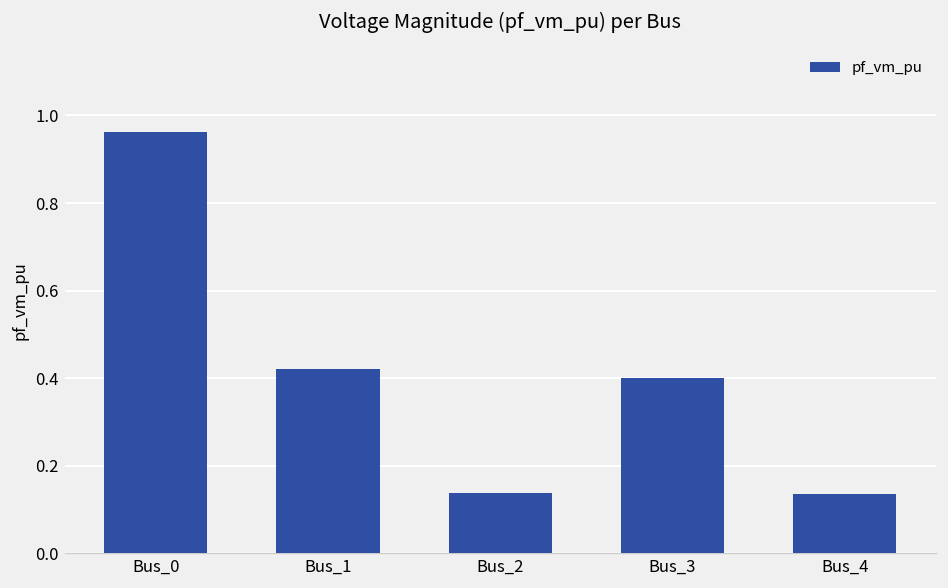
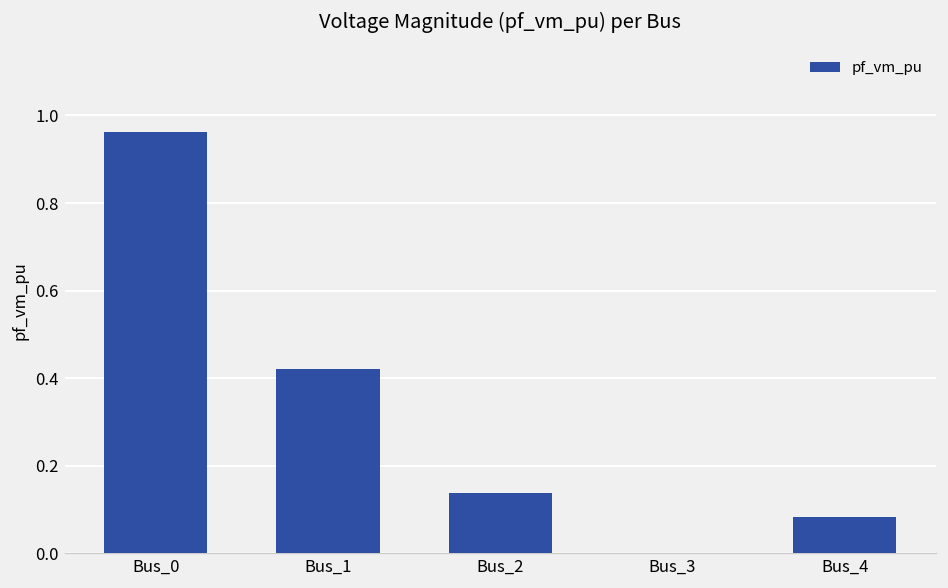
  {
    "Bus_0": 0.96,
    "Bus_1": 0.42,
    "Bus_2": 0.14,
-   "Bus_3": 0.4,
-   "Bus_4": 0.14
+   "Bus_3": 0.0,
+   "Bus_4": 0.08
  }
